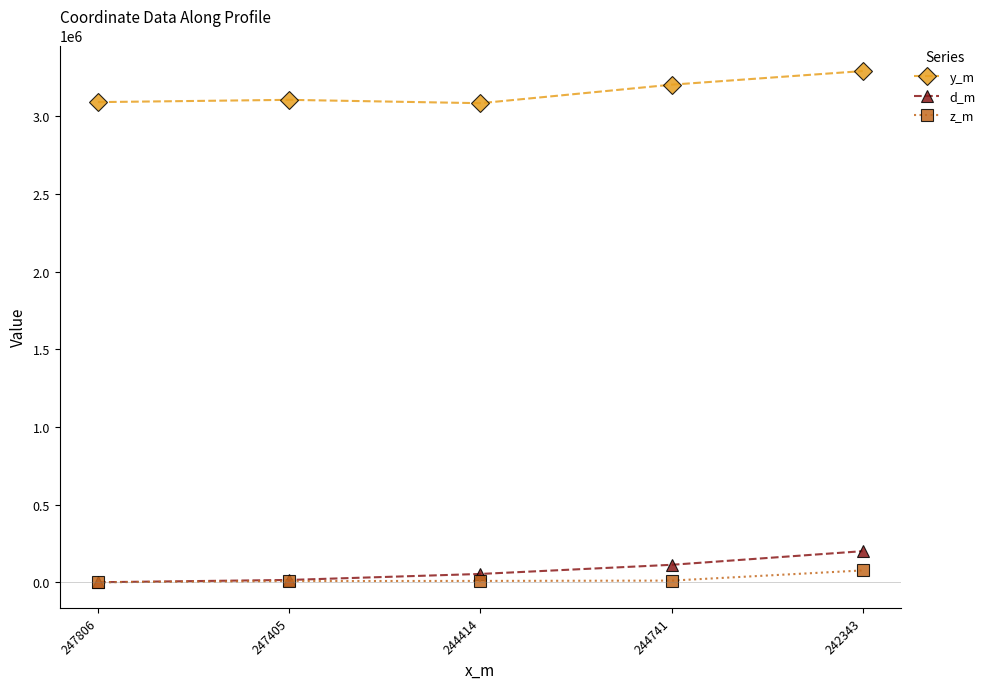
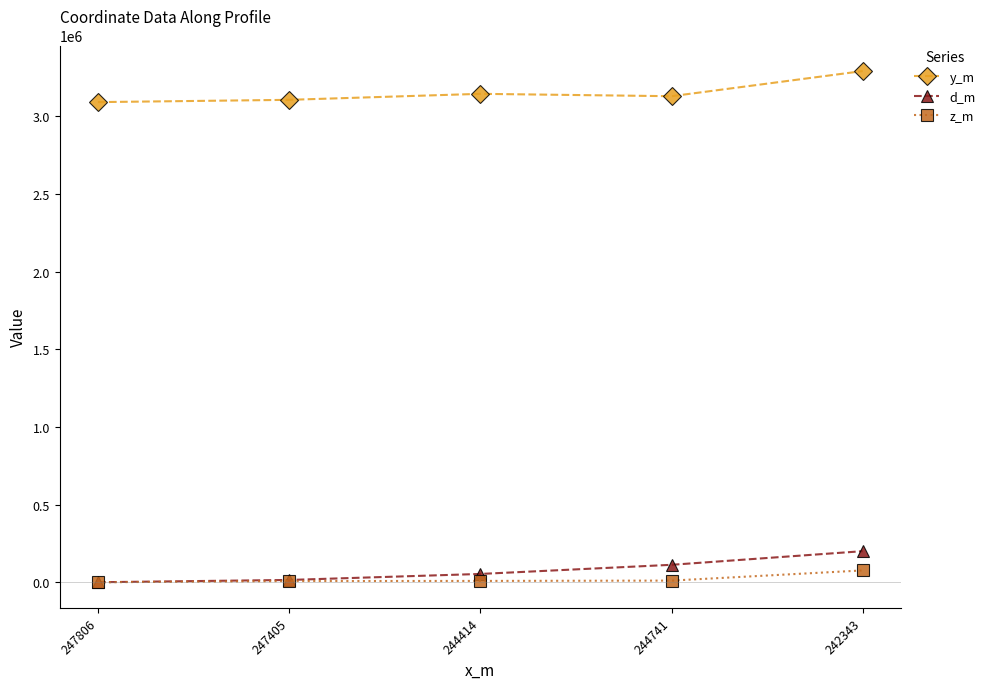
  {
    "y_m": {
      "247806": 3090000,
      "247405": 3110000,
-     "244414": 3080000,
-     "244741": 3200000,
+     "244414": 3140000,
+     "244741": 3130000,
      "242343": 3290000
    },
    "d_m": {
      "244414": 50000,
      "244741": 110000,
      "242343": 200000
    },
    "z_m": {
      "244414": 10000,
      "244741": 10000,
      "242343": 80000
    }
  }
